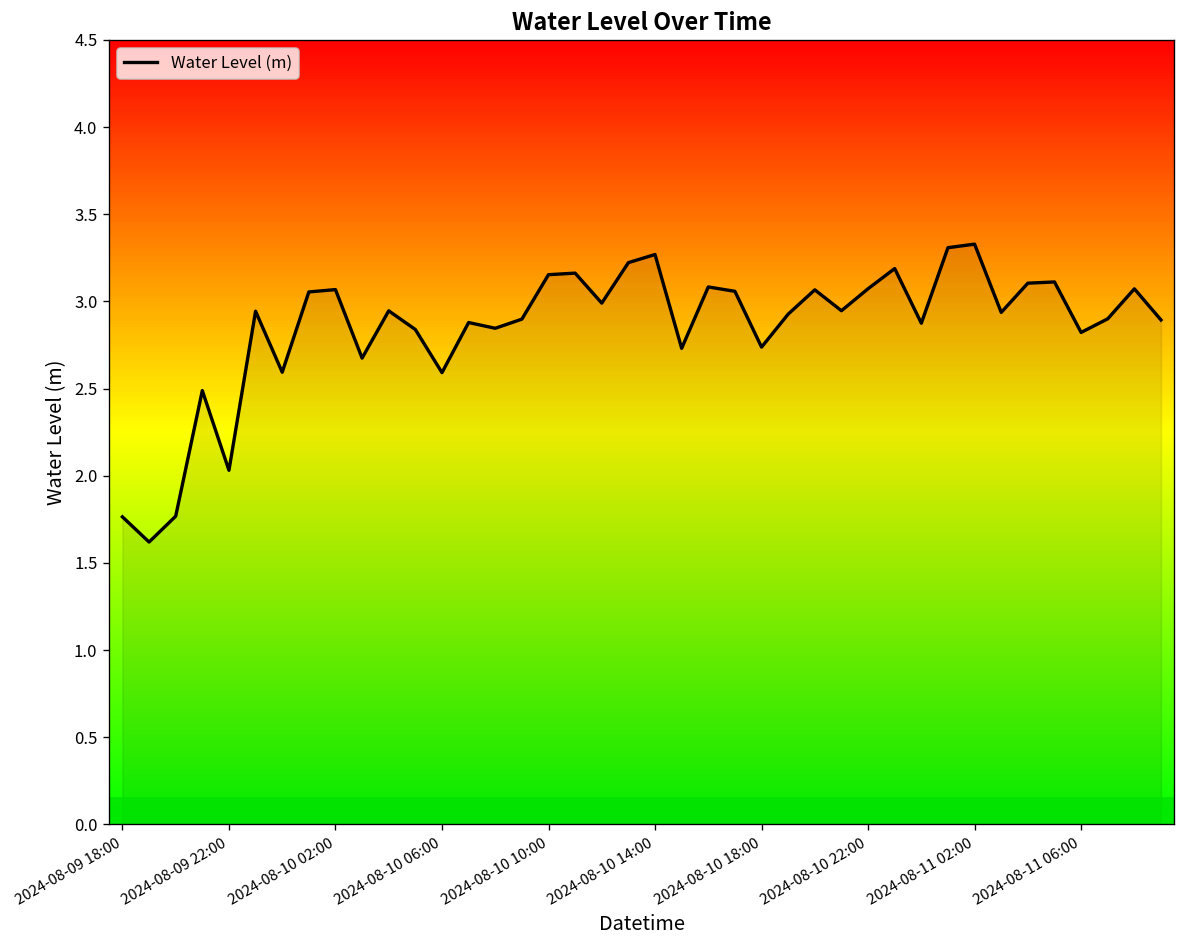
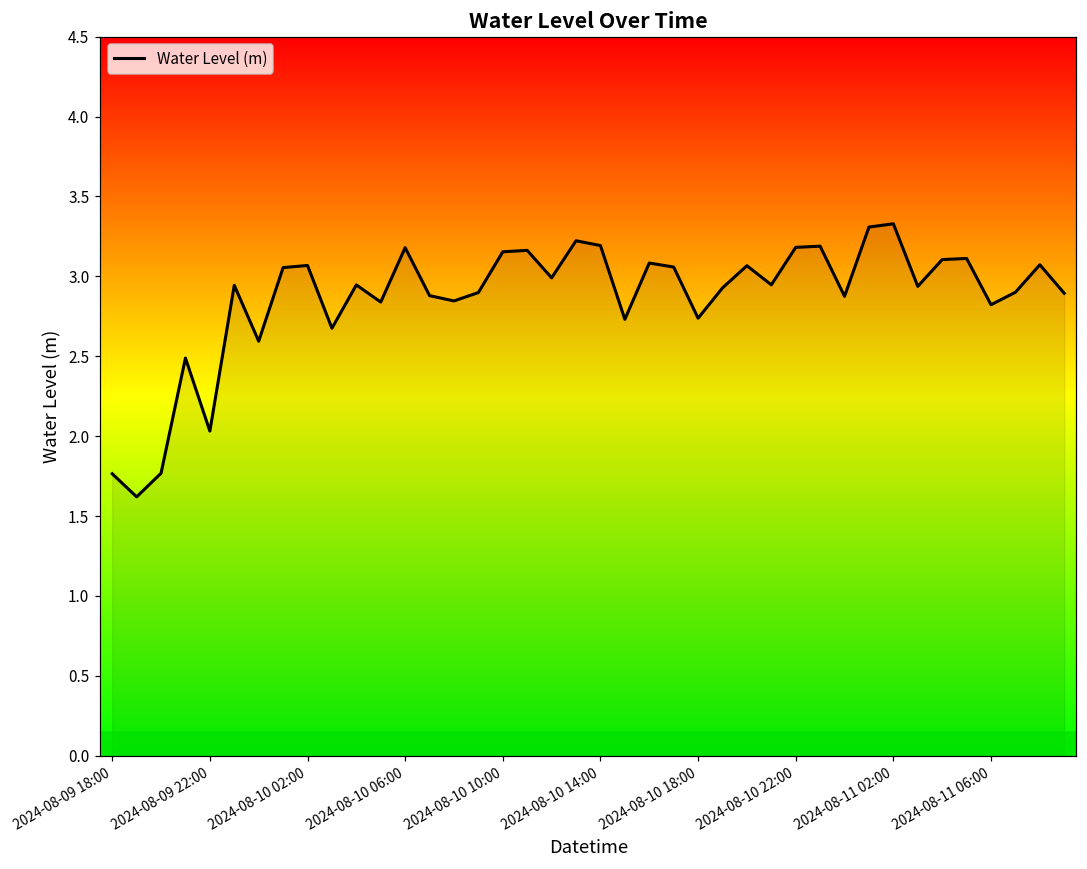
  {
    "2024-08-09 18:00": 1.76,
    "2024-08-09 22:00": 2.03,
    "2024-08-10 02:00": 3.07,
-   "2024-08-10 06:00": 2.59,
+   "2024-08-10 06:00": 3.18,
    "2024-08-10 10:00": 3.15,
-   "2024-08-10 14:00": 3.27,
+   "2024-08-10 14:00": 3.19,
    "2024-08-10 18:00": 2.74,
-   "2024-08-10 22:00": 3.07,
+   "2024-08-10 22:00": 3.18,
    "2024-08-11 02:00": 3.33,
    "2024-08-11 06:00": 2.82
  }
